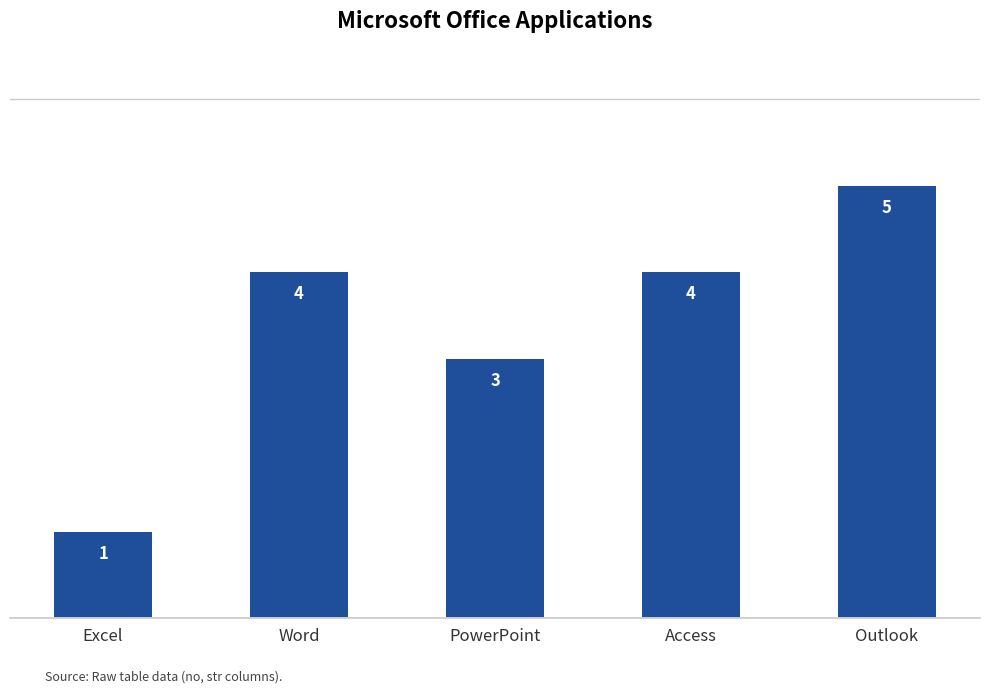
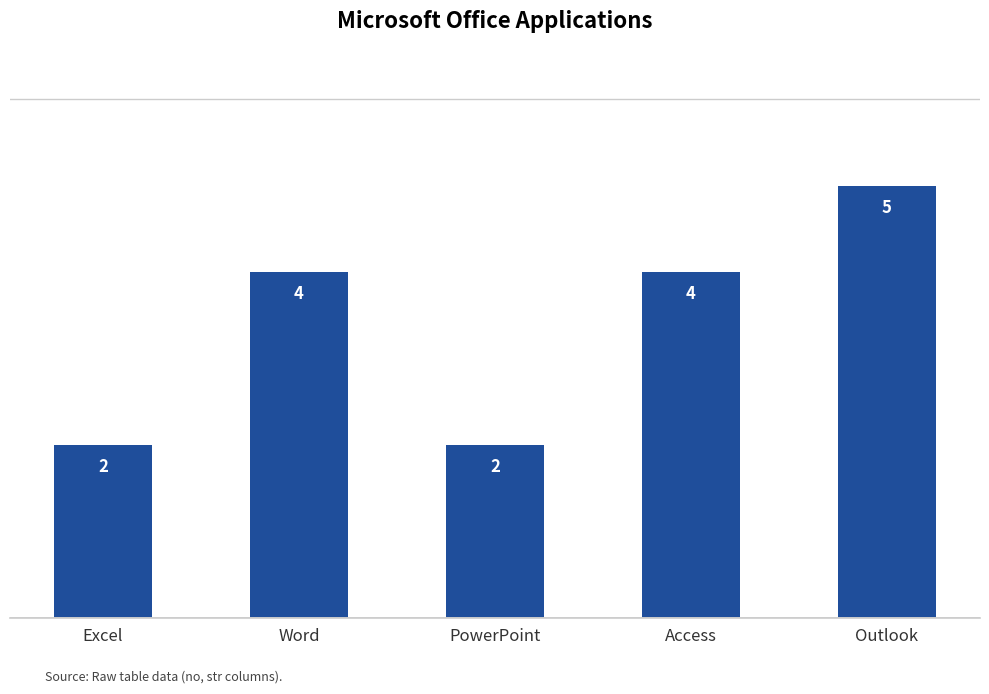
  {
-   "Excel": 1,
+   "Excel": 2,
    "Word": 4,
-   "PowerPoint": 3,
+   "PowerPoint": 2,
    "Access": 4,
    "Outlook": 5
  }
